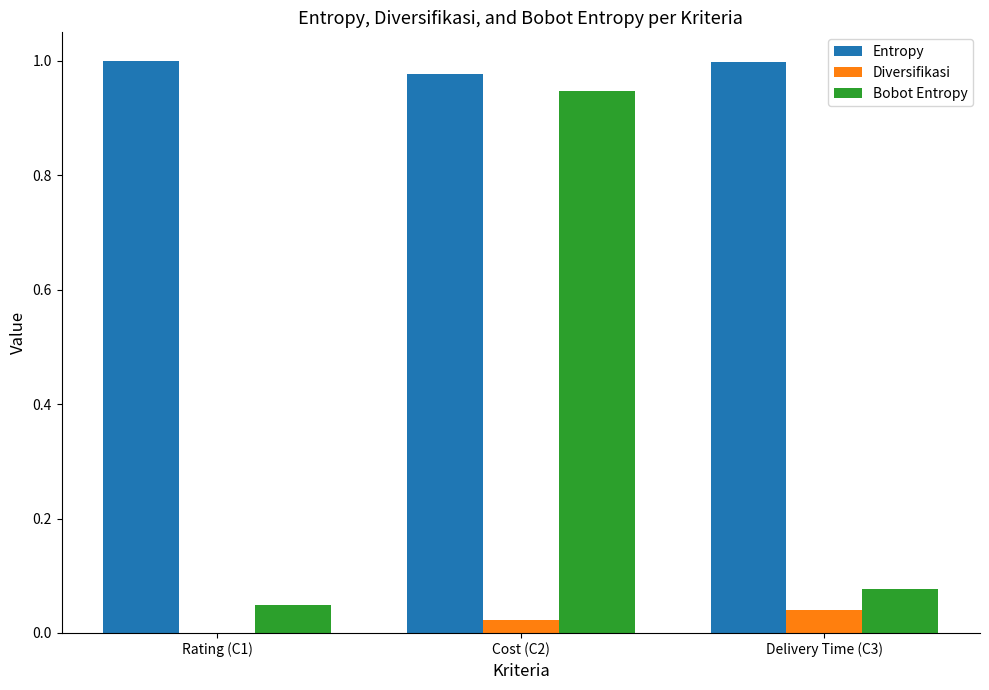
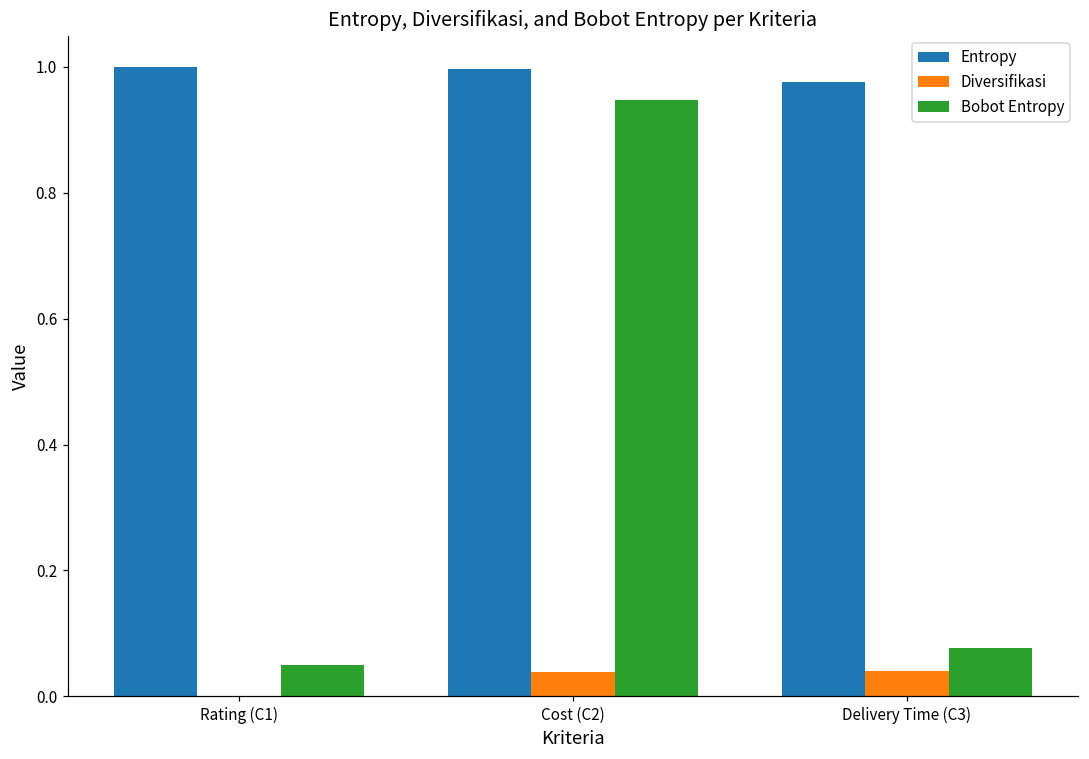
  {
    "Entropy": {
      "Rating (C1)": 1.00,
-     "Cost (C2)": 0.98,
-     "Delivery Time (C3)": 1.00
+     "Cost (C2)": 1.00,
+     "Delivery Time (C3)": 0.98
    },
    "Diversifikasi": {
-     "Cost (C2)": 0.02,
+     "Cost (C2)": 0.04,
      "Delivery Time (C3)": 0.04
    },
    "Bobot Entropy": {
      "Rating (C1)": 0.05,
      "Cost (C2)": 0.95,
      "Delivery Time (C3)": 0.08
    }
  }
